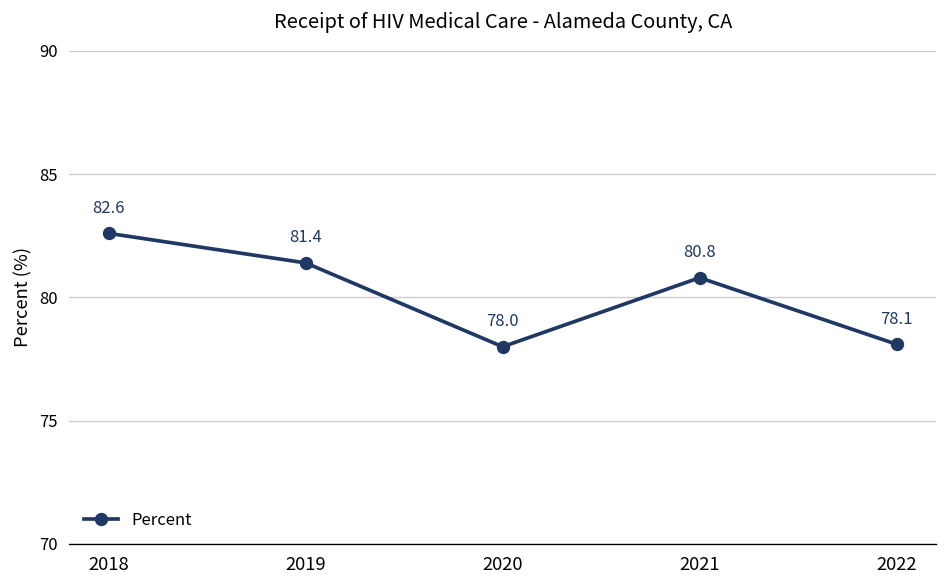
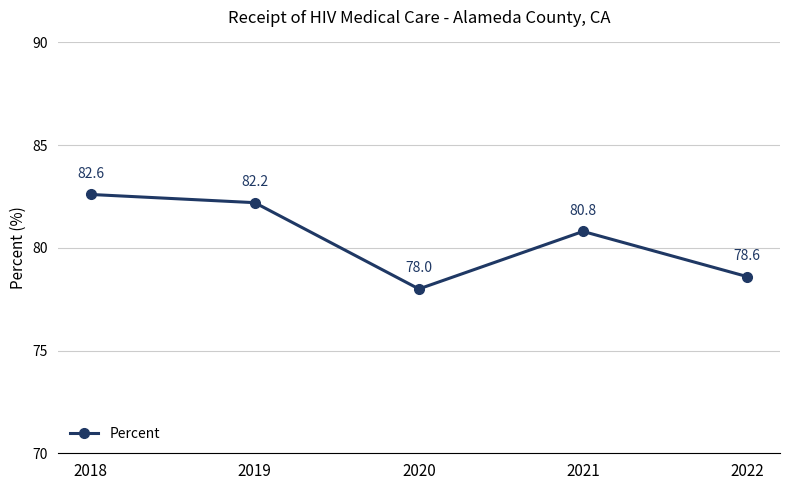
  {
    "2018": 82.6,
-   "2019": 81.4,
+   "2019": 82.2,
    "2020": 78.0,
    "2021": 80.8,
-   "2022": 78.1
+   "2022": 78.6
  }
